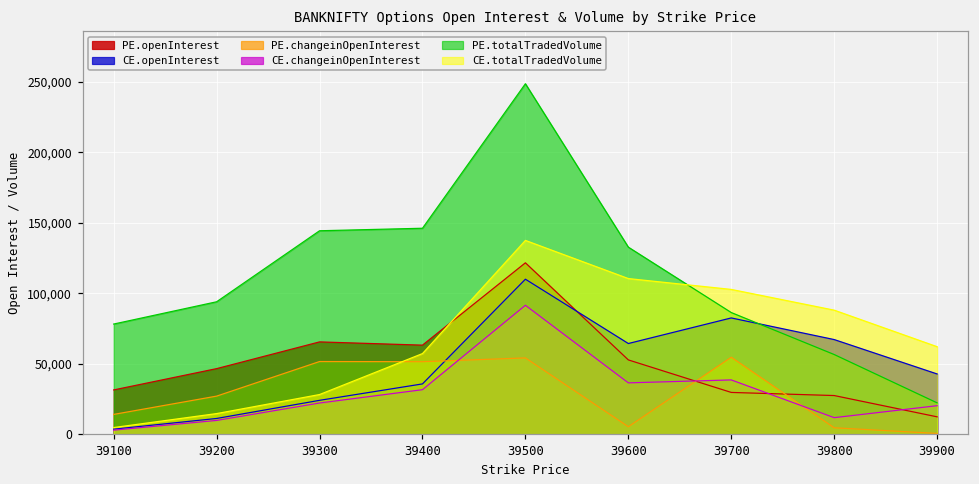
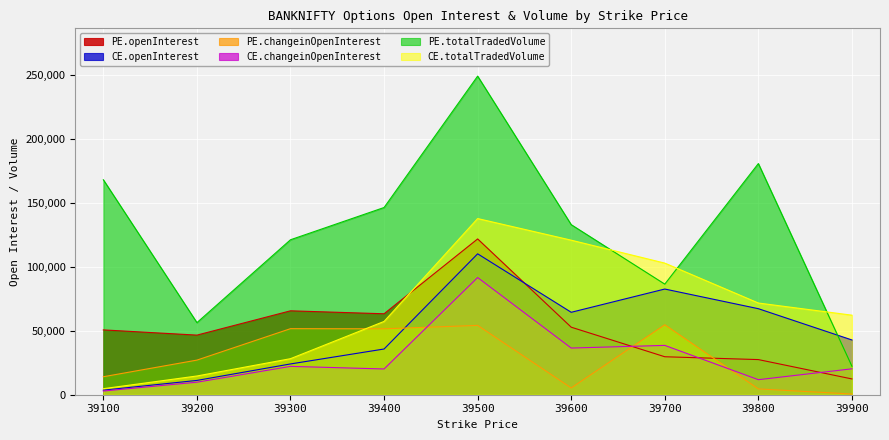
  {
    "PE.openInterest": {
-     "39100": "31,000",
+     "39100": "51,000",
      "39200": "47,000",
      "39300": "66,000",
      "39400": "63,000",
      "39500": "122,000",
      "39600": "53,000",
      "39700": "30,000",
      "39800": "27,000",
      "39900": "12,000"
    },
    "CE.openInterest": {
      "39400": "36,000",
      "39500": "110,000",
      "39600": "64,000",
      "39700": "83,000",
      "39800": "67,000",
      "39900": "43,000"
    },
    "PE.changeinOpenInterest": {
      "39100": "14,000",
      "39200": "27,000",
      "39300": "52,000",
      "39400": "51,000",
      "39500": "54,000",
      "39600": "5,000",
      "39700": "55,000",
      "39800": "5,000",
      "39900": "1,000"
    },
    "CE.changeinOpenInterest": {
-     "39400": "32,000",
+     "39400": "20,000",
      "39500": "92,000",
      "39600": "36,000",
      "39700": "39,000",
      "39800": "12,000",
      "39900": "20,000"
    },
    "PE.totalTradedVolume": {
-     "39100": "78,000",
-     "39200": "94,000",
-     "39300": "144,000",
+     "39100": "168,000",
+     "39200": "56,000",
+     "39300": "121,000",
      "39400": "146,000",
      "39500": "249,000",
      "39600": "133,000",
      "39700": "86,000",
-     "39800": "57,000",
+     "39800": "180,000",
      "39900": "22,000"
    },
    "CE.totalTradedVolume": {
      "39200": "15,000",
      "39300": "28,000",
      "39400": "57,000",
      "39500": "138,000",
-     "39600": "110,000",
+     "39600": "121,000",
      "39700": "103,000",
-     "39800": "88,000",
+     "39800": "72,000",
      "39900": "62,000"
    }
  }
